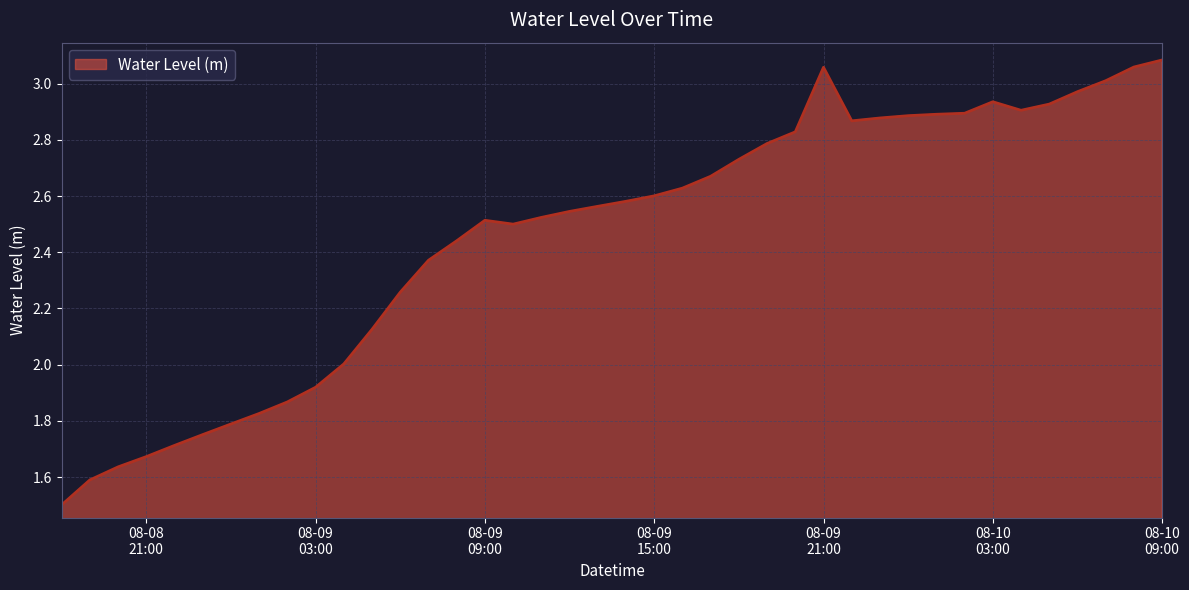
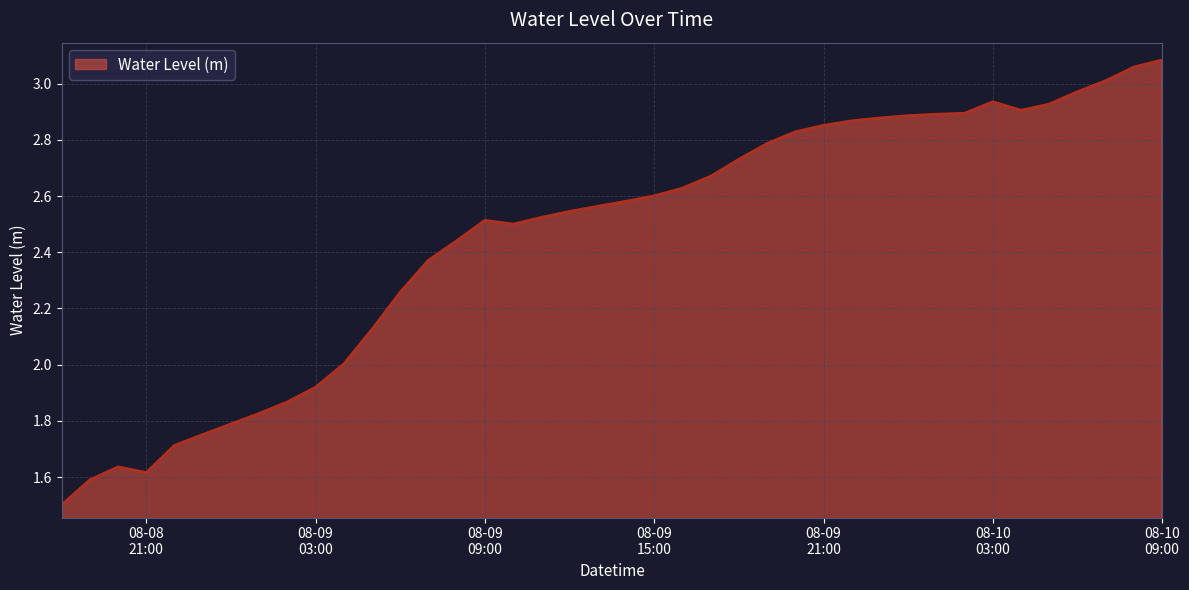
  {
-   "08-08 21:00": 1.67,
+   "08-08 21:00": 1.62,
    "08-09 03:00": 1.92,
    "08-09 09:00": 2.51,
    "08-09 15:00": 2.60,
-   "08-09 21:00": 3.06,
+   "08-09 21:00": 2.85,
    "08-10 03:00": 2.94,
    "08-10 09:00": 3.08
  }
